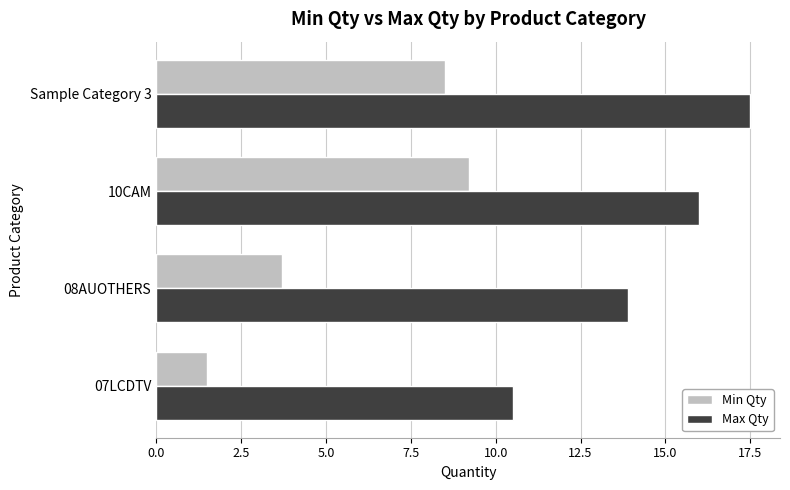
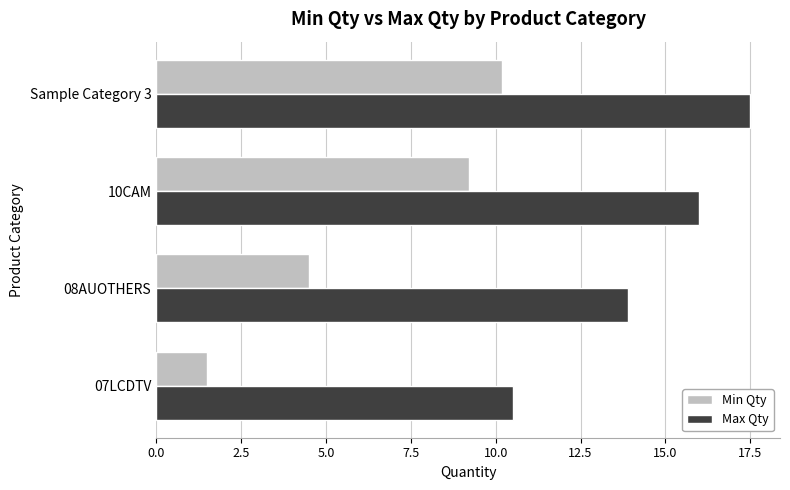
  {
    "Min Qty": {
-     "Sample Category 3": 8.5,
+     "Sample Category 3": 10.2,
      "10CAM": 9.2,
-     "08AUOTHERS": 3.7,
+     "08AUOTHERS": 4.5,
      "07LCDTV": 1.5
    },
    "Max Qty": {
      "Sample Category 3": 17.5,
      "10CAM": 16.0,
      "08AUOTHERS": 13.9,
      "07LCDTV": 10.5
    }
  }
